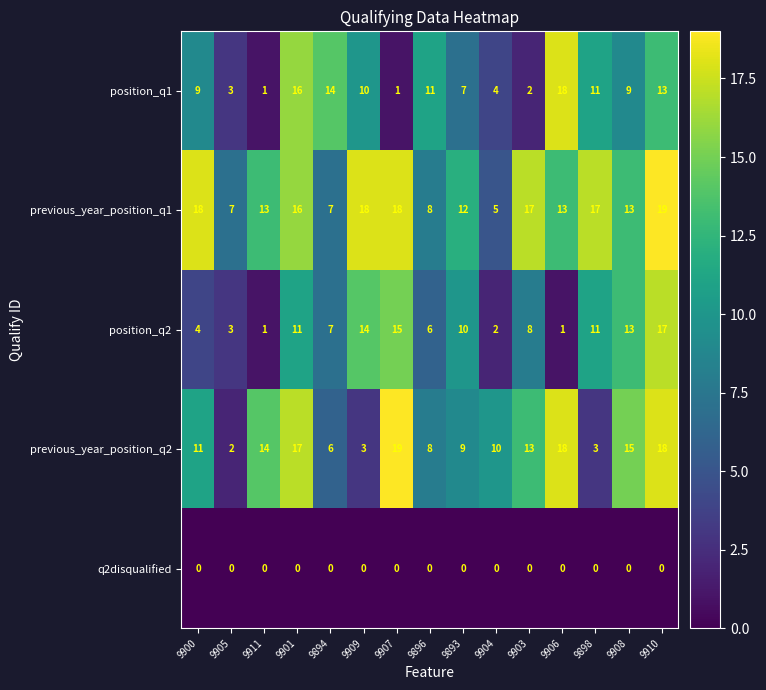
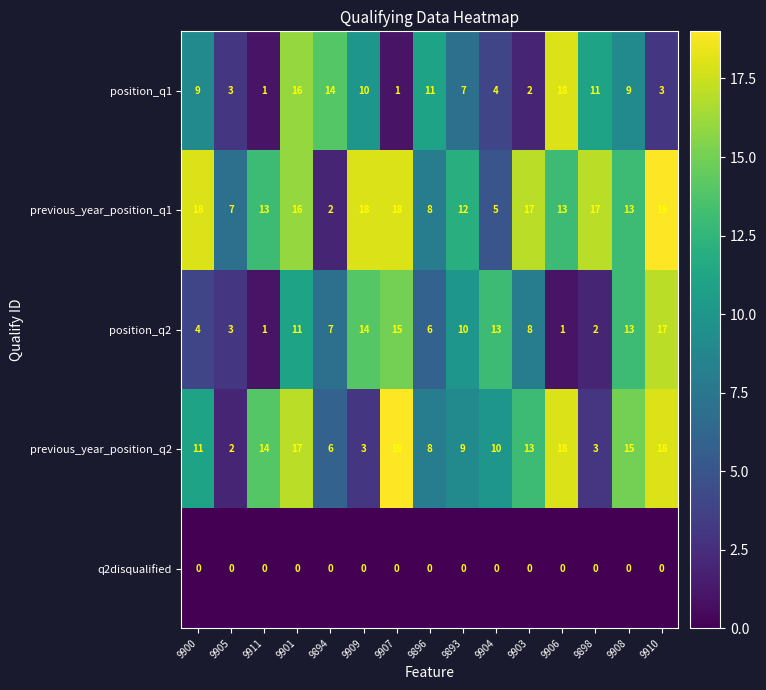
  {
    "position_q1": {
      "9900": 9,
      "9905": 3,
      "9911": 1,
      "9901": 16,
      "9894": 14,
      "9909": 10,
      "9907": 1,
      "9896": 11,
      "9893": 7,
      "9904": 4,
      "9903": 2,
      "9898": 11,
      "9908": 9,
-     "9910": 13
+     "9910": 3
    },
    "previous_year_position_q1": {
      "9905": 7,
      "9911": 13,
      "9901": 16,
-     "9894": 7,
+     "9894": 2,
      "9896": 8,
      "9893": 12,
      "9904": 5,
      "9903": 17,
      "9906": 13,
      "9898": 17,
      "9908": 13
    },
    "position_q2": {
      "9900": 4,
      "9905": 3,
      "9911": 1,
      "9901": 11,
      "9894": 7,
      "9909": 14,
      "9907": 15,
      "9896": 6,
      "9893": 10,
-     "9904": 2,
+     "9904": 13,
      "9903": 8,
      "9906": 1,
-     "9898": 11,
+     "9898": 2,
      "9908": 13,
      "9910": 17
    },
    "previous_year_position_q2": {
      "9900": 11,
      "9905": 2,
      "9911": 14,
      "9901": 17,
      "9894": 6,
      "9909": 3,
      "9896": 8,
      "9893": 9,
      "9904": 10,
      "9903": 13,
      "9898": 3,
      "9908": 15
    },
    "q2disqualified": {
      "9900": 0,
      "9905": 0,
      "9911": 0,
      "9901": 0,
      "9894": 0,
      "9909": 0,
      "9907": 0,
      "9896": 0,
      "9893": 0,
      "9904": 0,
      "9903": 0,
      "9906": 0,
      "9898": 0,
      "9908": 0,
      "9910": 0
    }
  }
